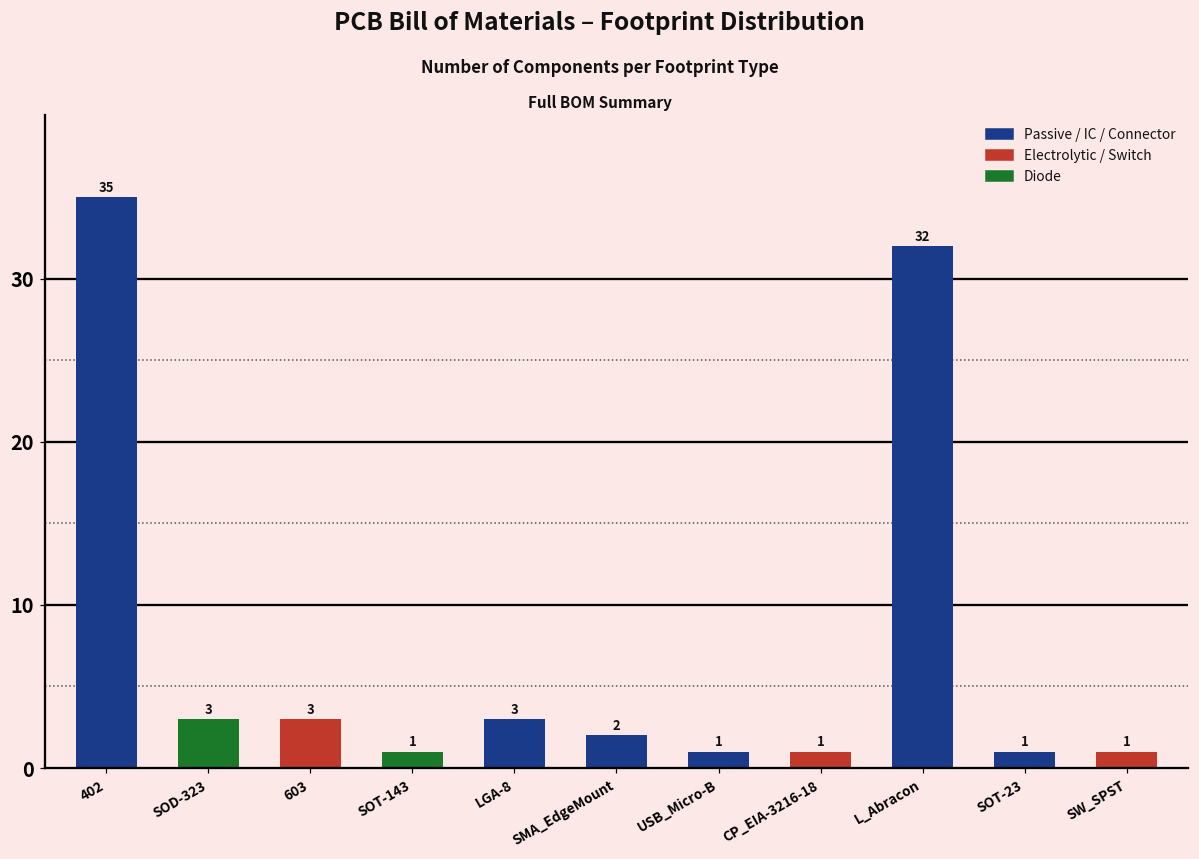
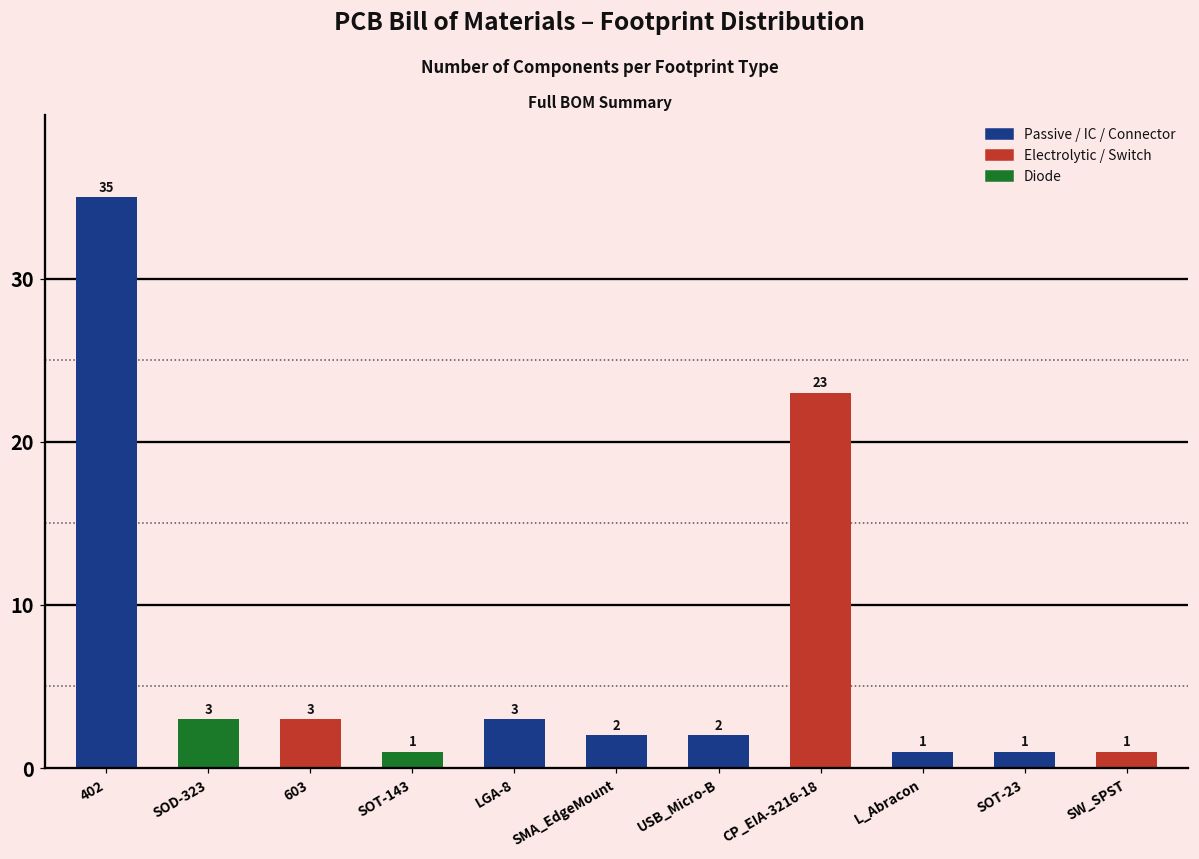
  {
    "402": 35,
    "SOD-323": 3,
    "603": 3,
    "SOT-143": 1,
    "LGA-8": 3,
    "SMA_EdgeMount": 2,
-   "USB_Micro-B": 1,
-   "CP_EIA-3216-18": 1,
-   "L_Abracon": 32,
+   "USB_Micro-B": 2,
+   "CP_EIA-3216-18": 23,
+   "L_Abracon": 1,
    "SOT-23": 1,
    "SW_SPST": 1
  }
